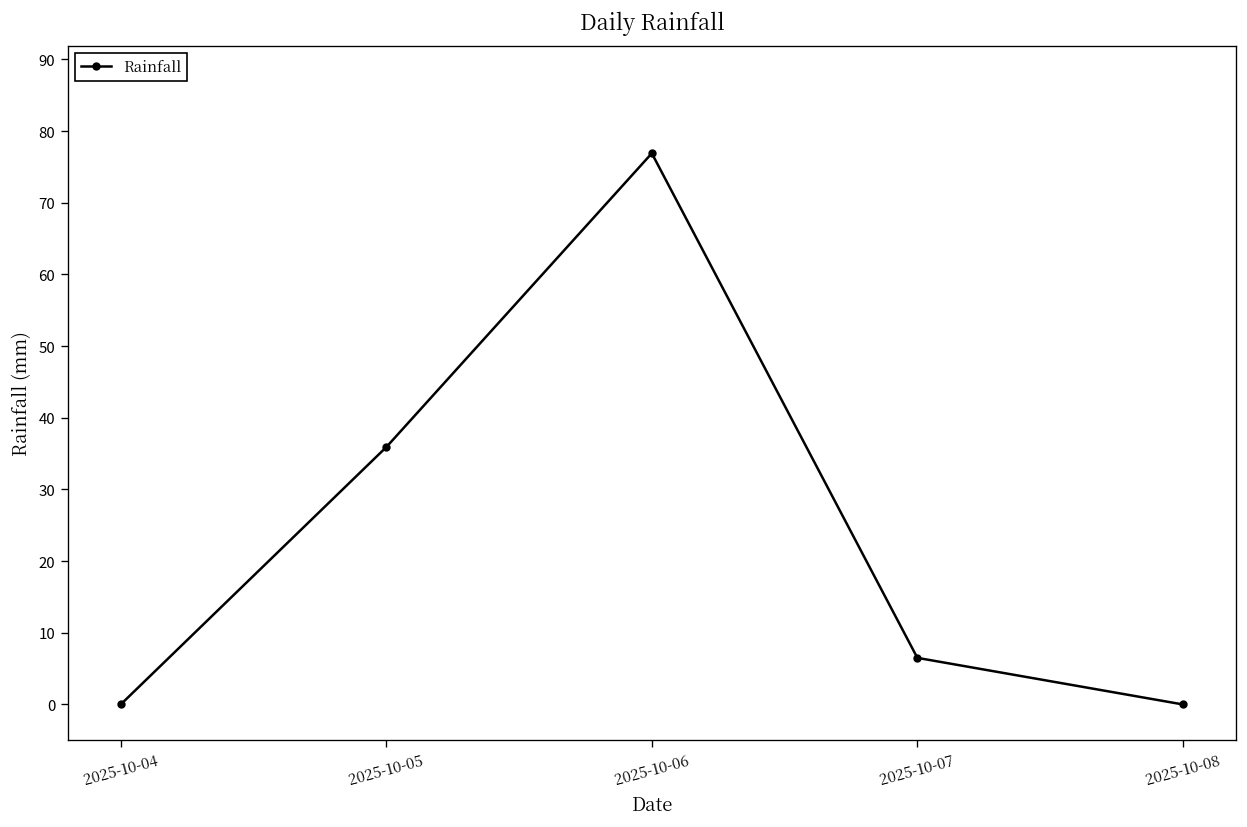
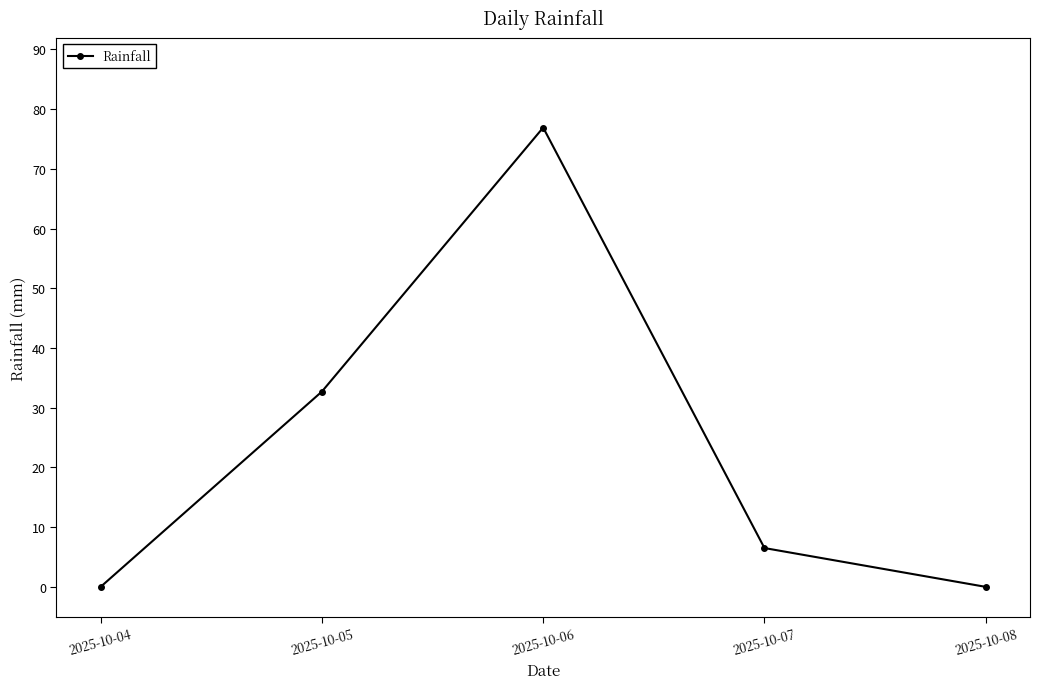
  {
    "2025-10-04": 0,
-   "2025-10-05": 36,
+   "2025-10-05": 33,
    "2025-10-06": 77,
    "2025-10-07": 7,
    "2025-10-08": 0
  }
